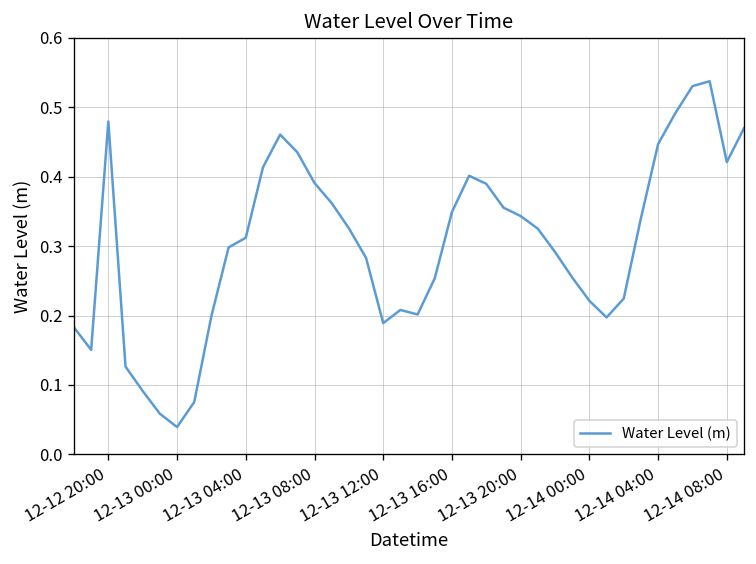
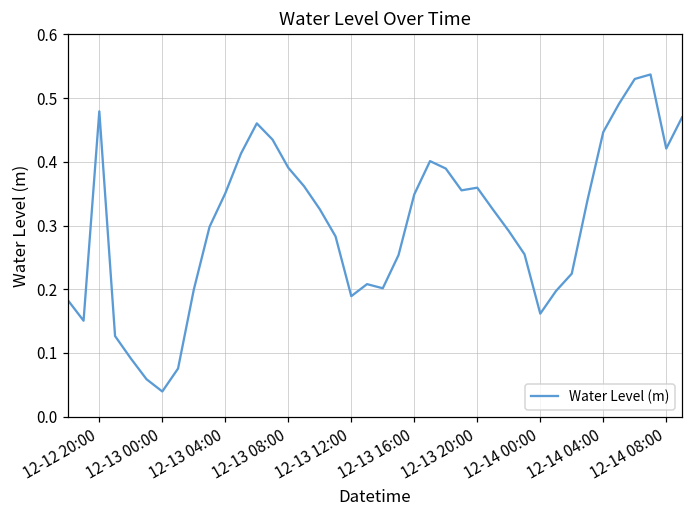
  {
    "12-12 20:00": 0.48,
    "12-13 00:00": 0.04,
-   "12-13 04:00": 0.31,
+   "12-13 04:00": 0.35,
    "12-13 08:00": 0.39,
    "12-13 12:00": 0.19,
    "12-13 16:00": 0.35,
-   "12-13 20:00": 0.34,
-   "12-14 00:00": 0.22,
+   "12-13 20:00": 0.36,
+   "12-14 00:00": 0.16,
    "12-14 04:00": 0.45,
    "12-14 08:00": 0.42
  }
